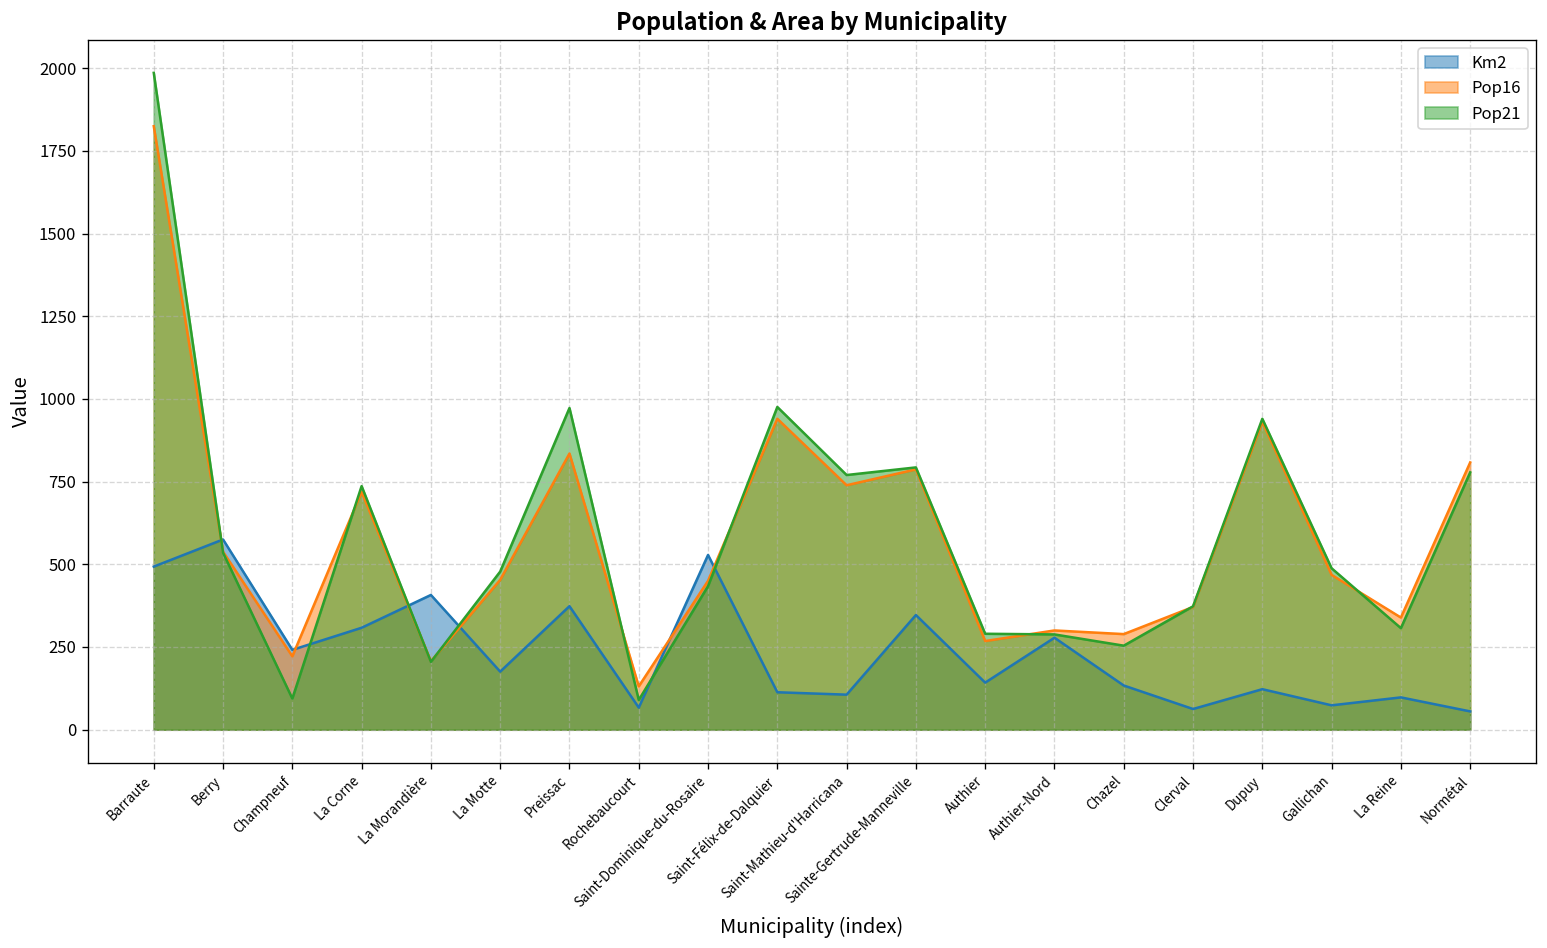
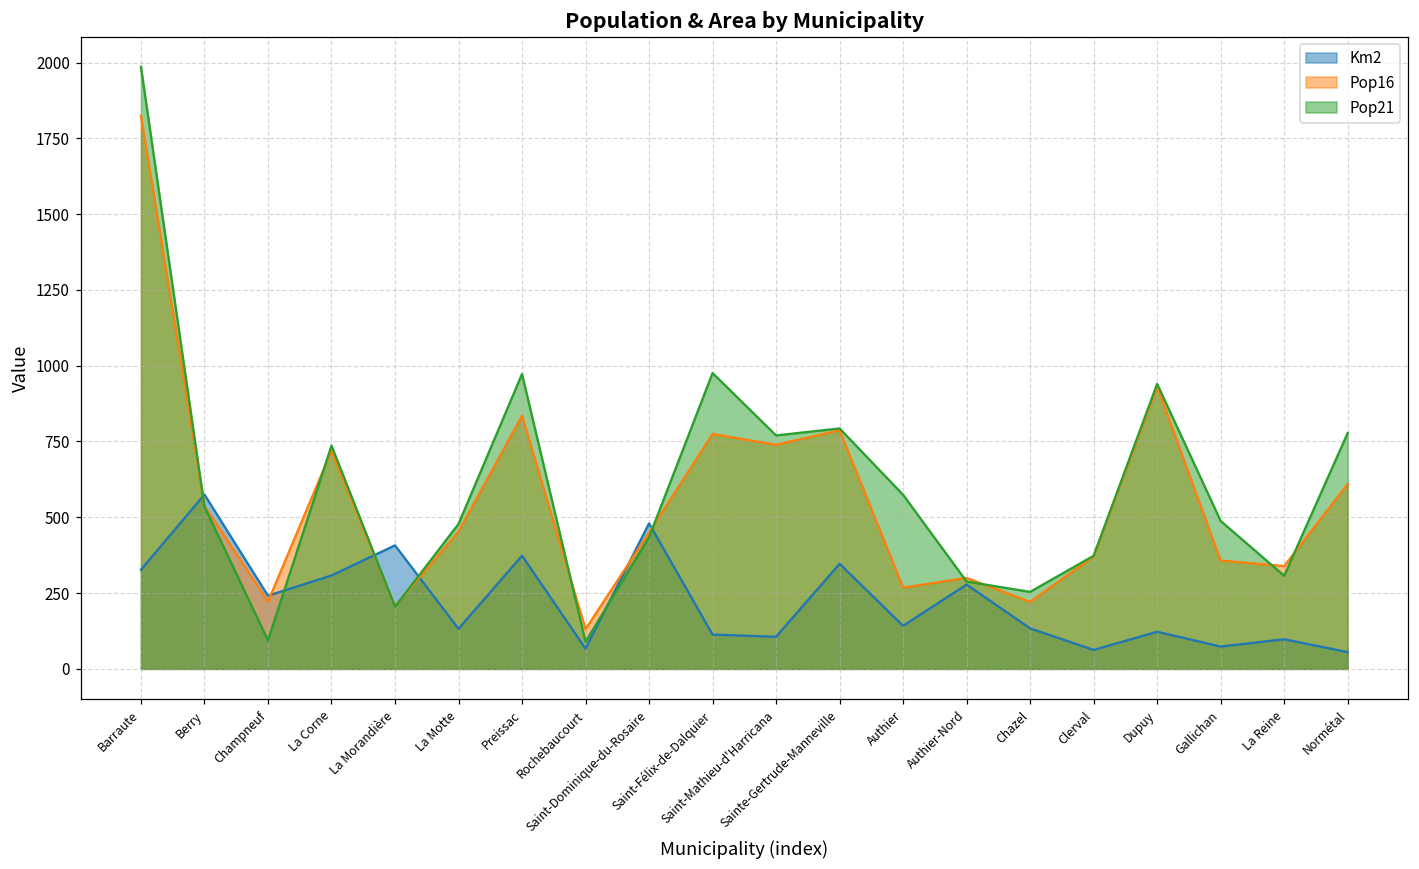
  {
    "Km2": {
-     "Barraute": 490,
+     "Barraute": 330,
      "Berry": 580,
      "Champneuf": 240,
      "La Corne": 310,
      "La Morandière": 410,
-     "La Motte": 180,
+     "La Motte": 130,
      "Preissac": 370,
      "Rochebaucourt": 70,
-     "Saint-Dominique-du-Rosaire": 530,
+     "Saint-Dominique-du-Rosaire": 480,
      "Saint-Félix-de-Dalquier": 110,
      "Saint-Mathieu-d'Harricana": 110,
      "Sainte-Gertrude-Manneville": 350,
      "Authier": 140,
      "Authier-Nord": 280,
      "Chazel": 130,
      "Clerval": 60,
      "Dupuy": 120,
      "Gallichan": 70,
      "La Reine": 100,
      "Normétal": 60
    },
    "Pop16": {
      "Barraute": 1820,
      "Champneuf": 220,
      "La Corne": 720,
      "La Motte": 450,
      "Preissac": 840,
      "Rochebaucourt": 130,
      "Saint-Dominique-du-Rosaire": 450,
-     "Saint-Félix-de-Dalquier": 940,
+     "Saint-Félix-de-Dalquier": 770,
      "Saint-Mathieu-d'Harricana": 740,
      "Authier": 270,
      "Authier-Nord": 300,
-     "Chazel": 290,
-     "Gallichan": 470,
+     "Chazel": 220,
+     "Gallichan": 360,
      "La Reine": 340,
-     "Normétal": 810
+     "Normétal": 610
    },
    "Pop21": {
      "Barraute": 1990,
      "Champneuf": 90,
      "La Corne": 740,
      "La Motte": 480,
      "Preissac": 970,
      "Rochebaucourt": 90,
      "Saint-Dominique-du-Rosaire": 430,
      "Saint-Félix-de-Dalquier": 980,
      "Saint-Mathieu-d'Harricana": 770,
-     "Authier": 290,
+     "Authier": 570,
      "Authier-Nord": 290,
      "Chazel": 250,
      "Gallichan": 490,
      "La Reine": 310,
      "Normétal": 780
    }
  }
